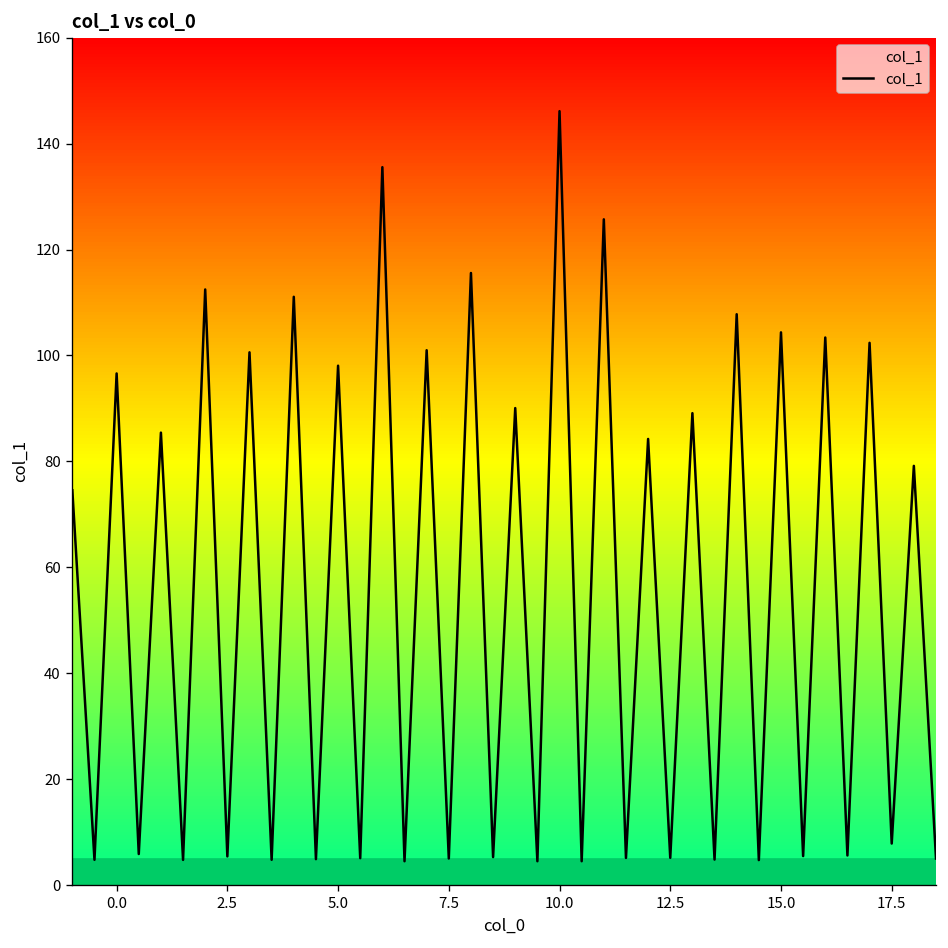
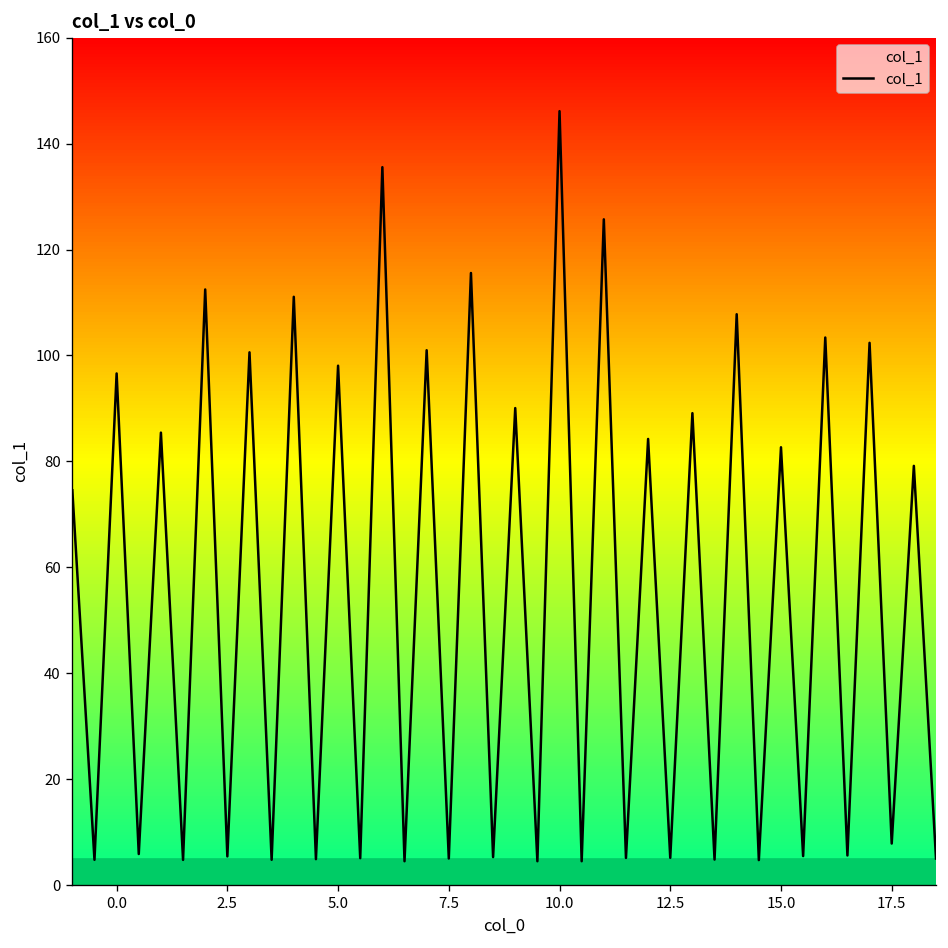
  {
    "0.0": 97,
    "2.5": 5,
    "5.0": 98,
    "7.5": 5,
    "10.0": 146,
    "12.5": 5,
-   "15.0": 104,
+   "15.0": 83,
    "17.5": 8
  }
